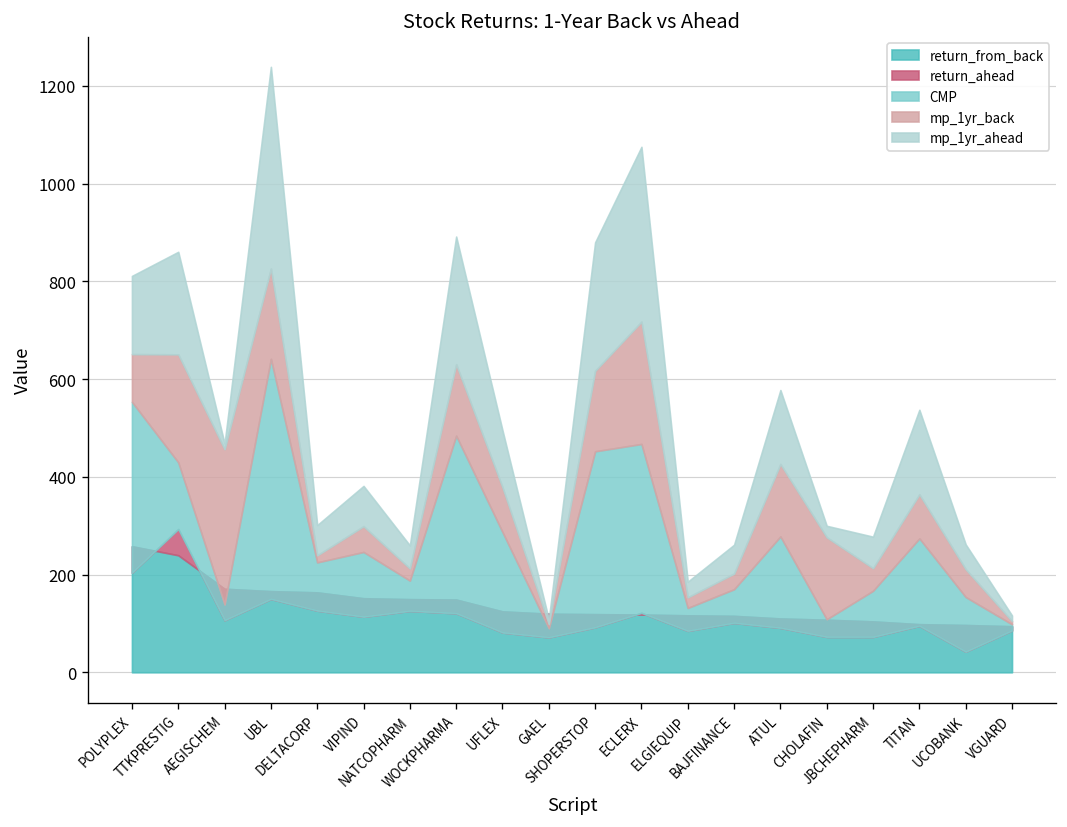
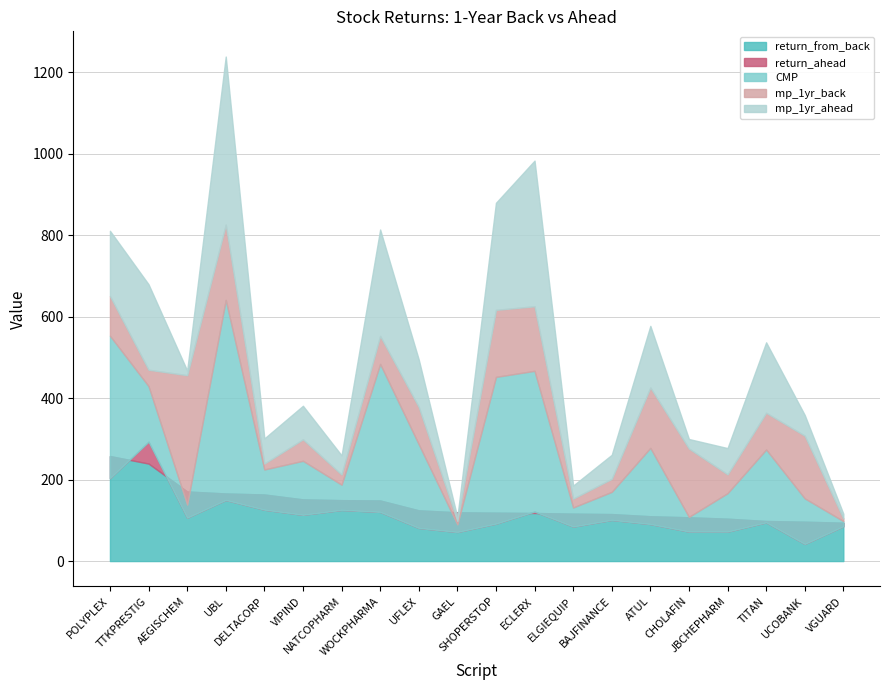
  {
    "mp_1yr_back": {
      "POLYPLEX": 100,
-     "TTKPRESTIG": 220,
+     "TTKPRESTIG": 40,
      "AEGISCHEM": 320,
      "UBL": 180,
      "DELTACORP": 10,
      "VIPIND": 50,
      "NATCOPHARM": 20,
-     "WOCKPHARMA": 150,
+     "WOCKPHARMA": 70,
      "UFLEX": 90,
      "GAEL": 10,
      "SHOPERSTOP": 160,
-     "ECLERX": 250,
+     "ECLERX": 160,
      "ELGIEQUIP": 20,
      "BAJFINANCE": 30,
      "ATUL": 150,
      "CHOLAFIN": 170,
      "JBCHEPHARM": 50,
      "TITAN": 90,
-     "UCOBANK": 60,
+     "UCOBANK": 150,
      "VGUARD": 10
    }
  }
